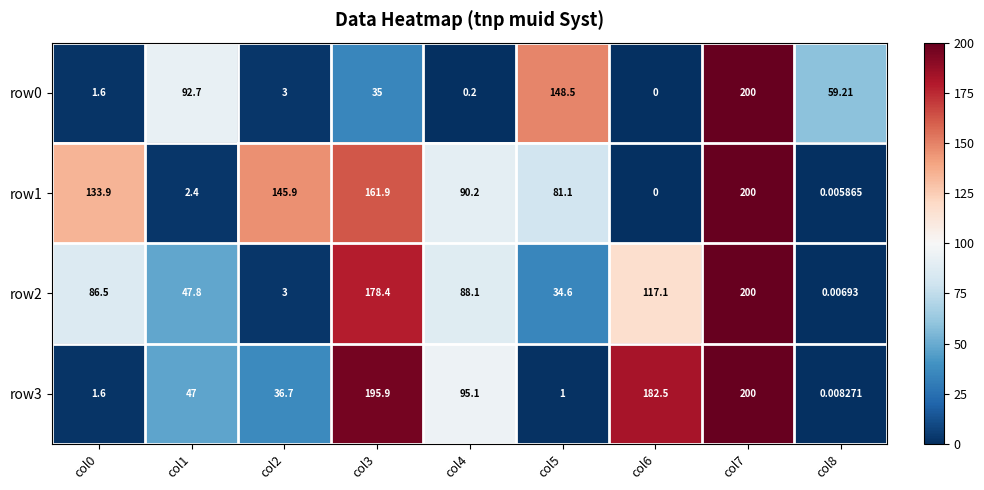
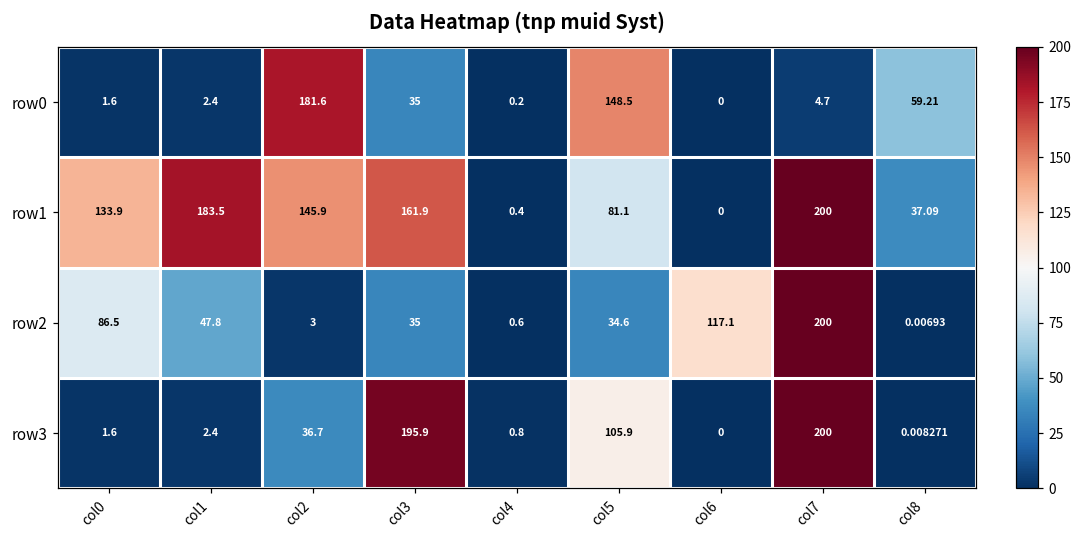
  {
    "row0": {
      "col0": 1.6,
-     "col1": 92.7,
-     "col2": 3,
+     "col1": 2.4,
+     "col2": 181.6,
      "col3": 35,
      "col4": 0.2,
      "col5": 148.5,
      "col6": 0,
-     "col7": 200,
+     "col7": 4.7,
      "col8": 59.21
    },
    "row1": {
      "col0": 133.9,
-     "col1": 2.4,
+     "col1": 183.5,
      "col2": 145.9,
      "col3": 161.9,
-     "col4": 90.2,
+     "col4": 0.4,
      "col5": 81.1,
      "col6": 0,
      "col7": 200,
-     "col8": 0.005865
+     "col8": 37.09
    },
    "row2": {
      "col0": 86.5,
      "col1": 47.8,
      "col2": 3,
-     "col3": 178.4,
-     "col4": 88.1,
+     "col3": 35,
+     "col4": 0.6,
      "col5": 34.6,
      "col6": 117.1,
      "col7": 200,
      "col8": 0.00693
    },
    "row3": {
      "col0": 1.6,
-     "col1": 47,
+     "col1": 2.4,
      "col2": 36.7,
      "col3": 195.9,
-     "col4": 95.1,
-     "col5": 1,
-     "col6": 182.5,
+     "col4": 0.8,
+     "col5": 105.9,
+     "col6": 0,
      "col7": 200,
      "col8": 0.008271
    }
  }
